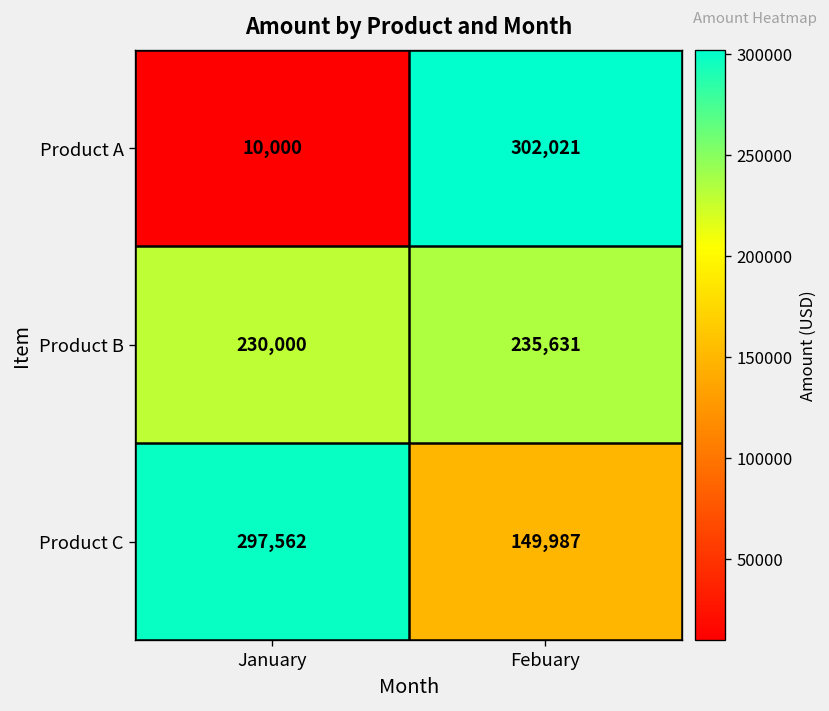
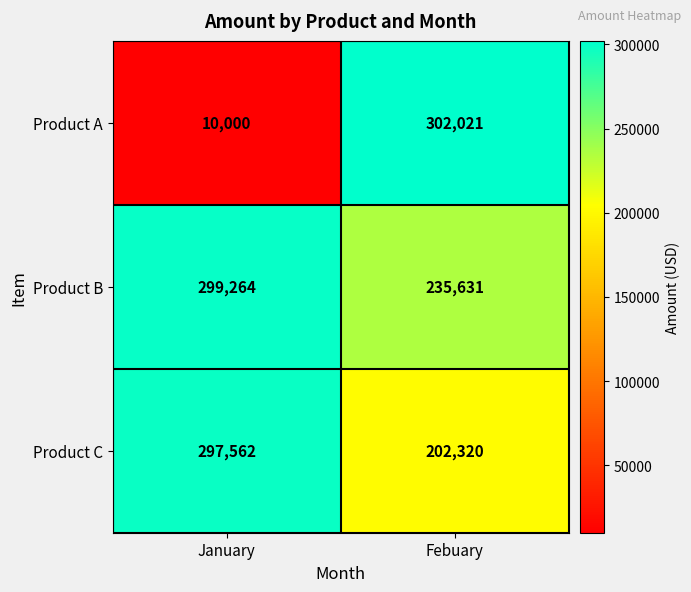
  {
    "Product A": {
      "January": "10,000",
      "Febuary": "302,021"
    },
    "Product B": {
-     "January": "230,000",
+     "January": "299,264",
      "Febuary": "235,631"
    },
    "Product C": {
      "January": "297,562",
-     "Febuary": "149,987"
+     "Febuary": "202,320"
    }
  }
